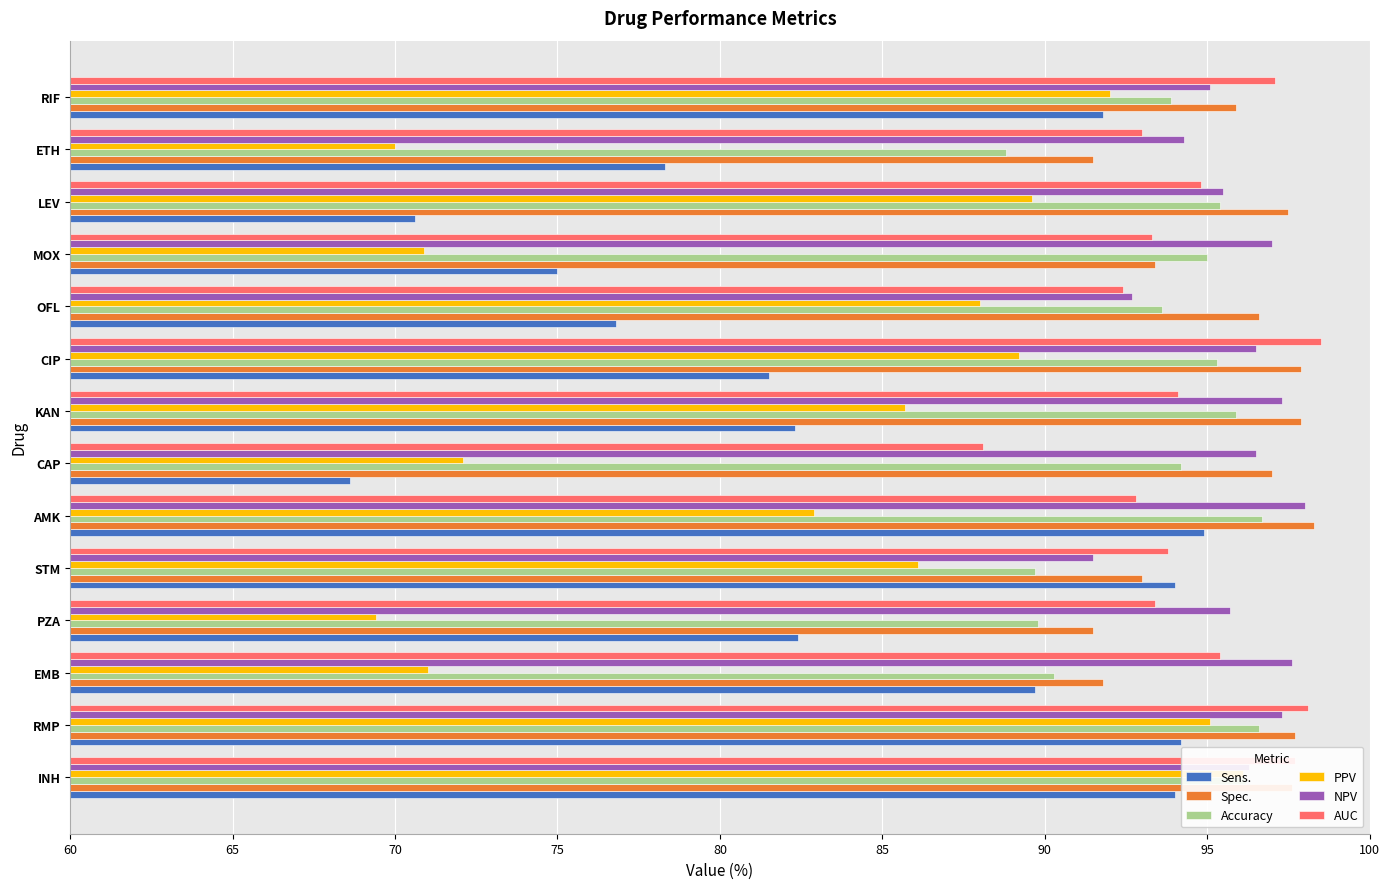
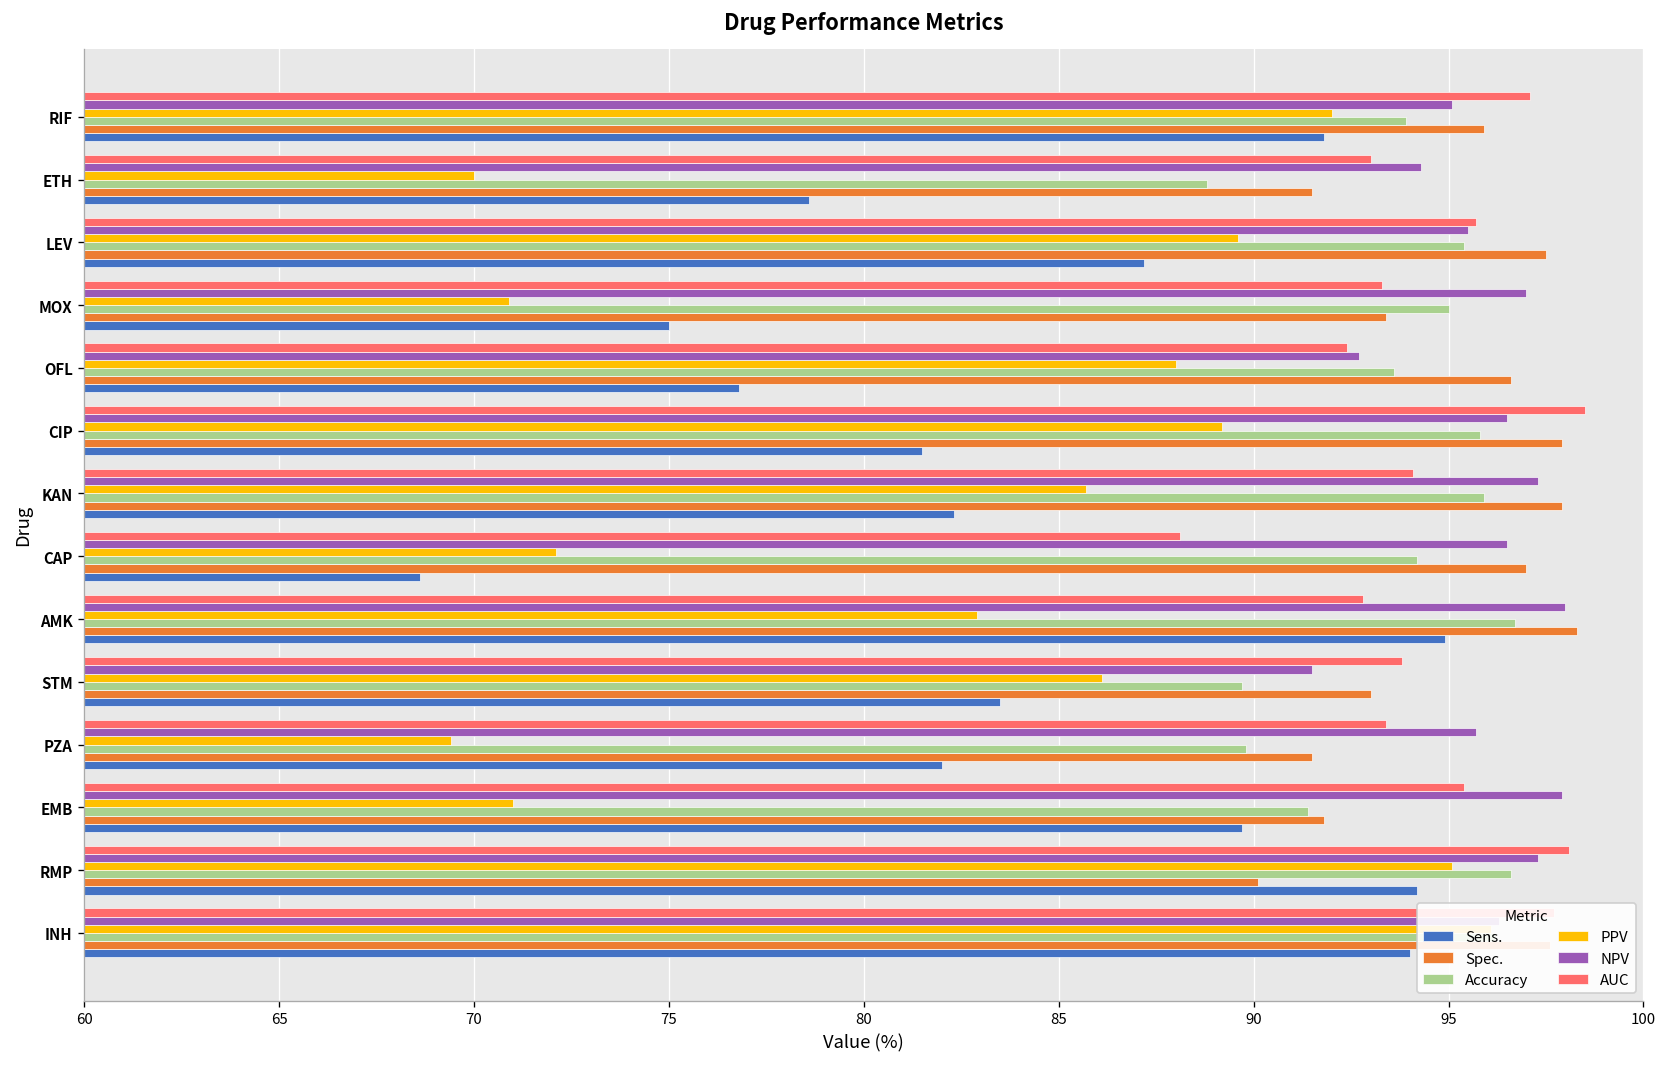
  {
    "Sens.": {
      "RIF": 91.8,
-     "ETH": 78.3,
-     "LEV": 70.6,
+     "ETH": 78.6,
+     "LEV": 87.2,
      "MOX": 75.0,
      "OFL": 76.8,
      "CIP": 81.5,
      "KAN": 82.3,
      "CAP": 68.6,
      "AMK": 94.9,
-     "STM": 94.0,
-     "PZA": 82.4,
+     "STM": 83.5,
+     "PZA": 82.0,
      "EMB": 89.7,
      "RMP": 94.2,
      "INH": 94.0
    },
    "Spec.": {
      "RIF": 95.9,
      "ETH": 91.5,
      "LEV": 97.5,
      "MOX": 93.4,
      "OFL": 96.6,
      "CIP": 97.9,
      "KAN": 97.9,
      "CAP": 97.0,
      "AMK": 98.3,
      "STM": 93.0,
      "PZA": 91.5,
      "EMB": 91.8,
-     "RMP": 97.7
+     "RMP": 90.1
    },
    "Accuracy": {
      "RIF": 93.9,
      "ETH": 88.8,
      "LEV": 95.4,
      "MOX": 95.0,
      "OFL": 93.6,
-     "CIP": 95.3,
+     "CIP": 95.8,
      "KAN": 95.9,
      "CAP": 94.2,
      "AMK": 96.7,
      "STM": 89.7,
      "PZA": 89.8,
-     "EMB": 90.3,
+     "EMB": 91.4,
      "RMP": 96.6
    },
    "PPV": {
      "RIF": 92.0,
      "ETH": 70.0,
      "LEV": 89.6,
      "MOX": 70.9,
      "OFL": 88.0,
      "CIP": 89.2,
      "KAN": 85.7,
      "CAP": 72.1,
      "AMK": 82.9,
      "STM": 86.1,
      "PZA": 69.4,
      "EMB": 71.0,
      "RMP": 95.1
    },
    "NPV": {
      "RIF": 95.1,
      "ETH": 94.3,
      "LEV": 95.5,
      "MOX": 97.0,
      "OFL": 92.7,
      "CIP": 96.5,
      "KAN": 97.3,
      "CAP": 96.5,
      "AMK": 98.0,
      "STM": 91.5,
      "PZA": 95.7,
-     "EMB": 97.6,
+     "EMB": 97.9,
      "RMP": 97.3
    },
    "AUC": {
      "RIF": 97.1,
      "ETH": 93.0,
-     "LEV": 94.8,
+     "LEV": 95.7,
      "MOX": 93.3,
      "OFL": 92.4,
      "CIP": 98.5,
      "KAN": 94.1,
      "CAP": 88.1,
      "AMK": 92.8,
      "STM": 93.8,
      "PZA": 93.4,
      "EMB": 95.4,
      "RMP": 98.1
    }
  }
